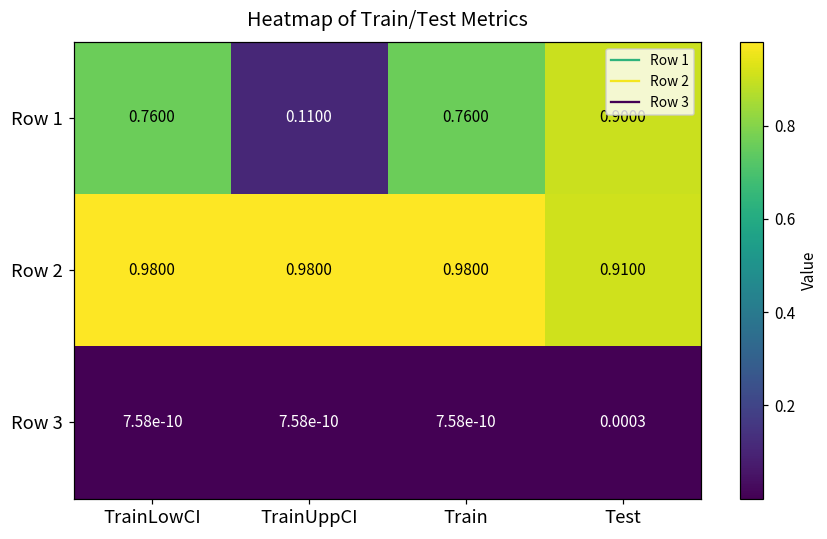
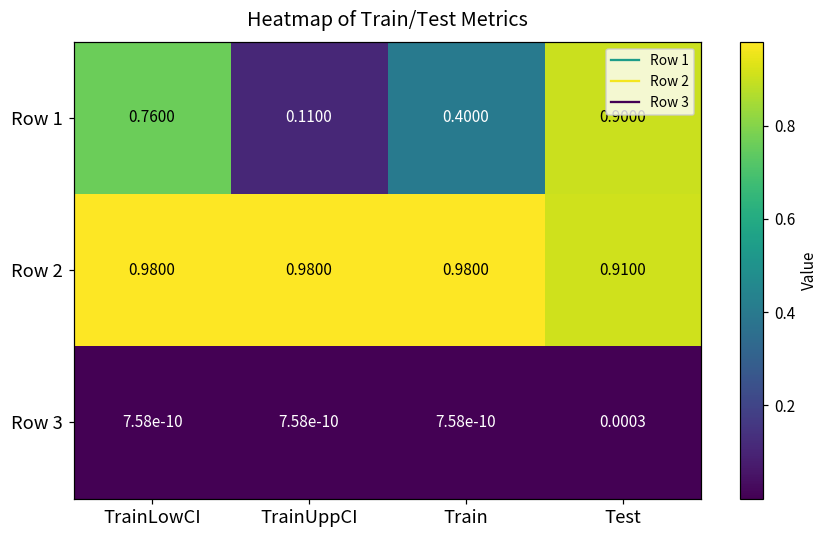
  {
    "Row 1": {
      "TrainLowCI": "0.7600",
      "TrainUppCI": "0.1100",
-     "Train": "0.7600"
+     "Train": "0.4000"
    },
    "Row 2": {
      "TrainLowCI": "0.9800",
      "TrainUppCI": "0.9800",
      "Train": "0.9800",
      "Test": "0.9100"
    },
    "Row 3": {
      "TrainLowCI": "7.58e-10",
      "TrainUppCI": "7.58e-10",
      "Train": "7.58e-10",
      "Test": "0.0003"
    }
  }
